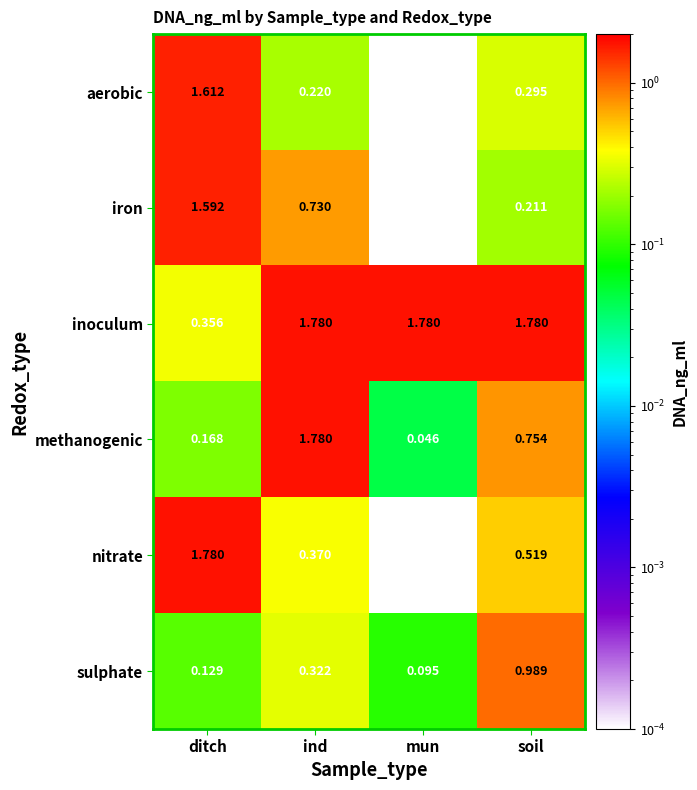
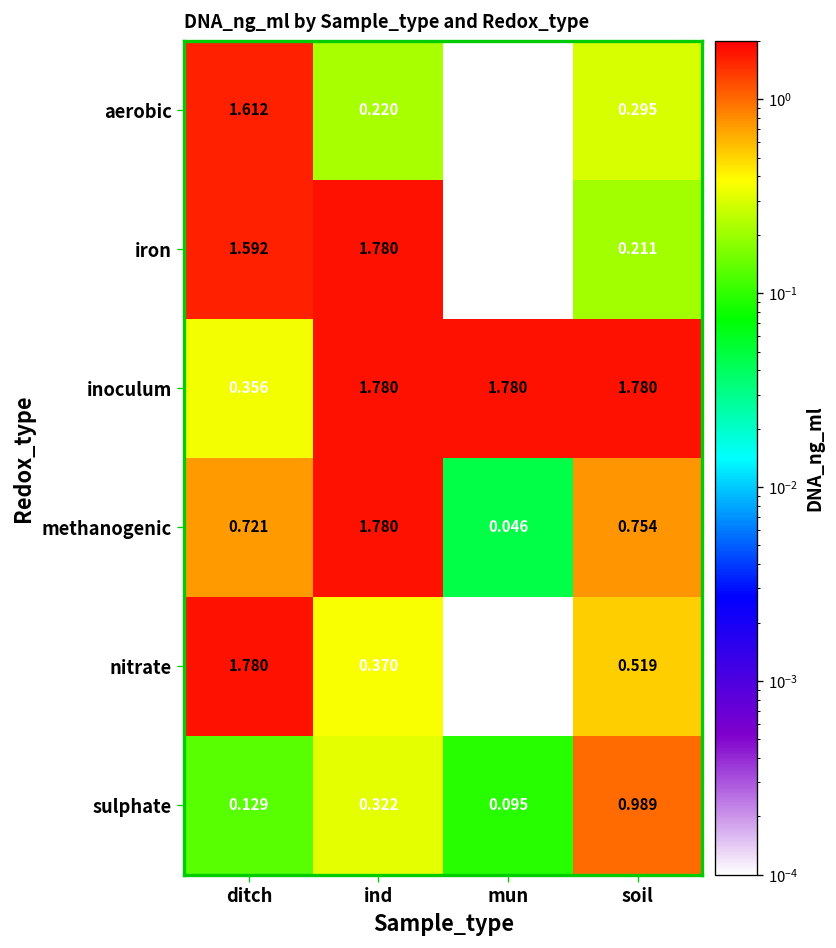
  {
    "aerobic": {
      "ditch": 1.612,
      "ind": 0.220,
      "soil": 0.295
    },
    "iron": {
      "ditch": 1.592,
-     "ind": 0.730,
+     "ind": 1.780,
      "soil": 0.211
    },
    "inoculum": {
      "ditch": 0.356,
      "ind": 1.780,
      "mun": 1.780,
      "soil": 1.780
    },
    "methanogenic": {
-     "ditch": 0.168,
+     "ditch": 0.721,
      "ind": 1.780,
      "mun": 0.046,
      "soil": 0.754
    },
    "nitrate": {
      "ditch": 1.780,
      "ind": 0.370,
      "soil": 0.519
    },
    "sulphate": {
      "ditch": 0.129,
      "ind": 0.322,
      "mun": 0.095,
      "soil": 0.989
    }
  }
